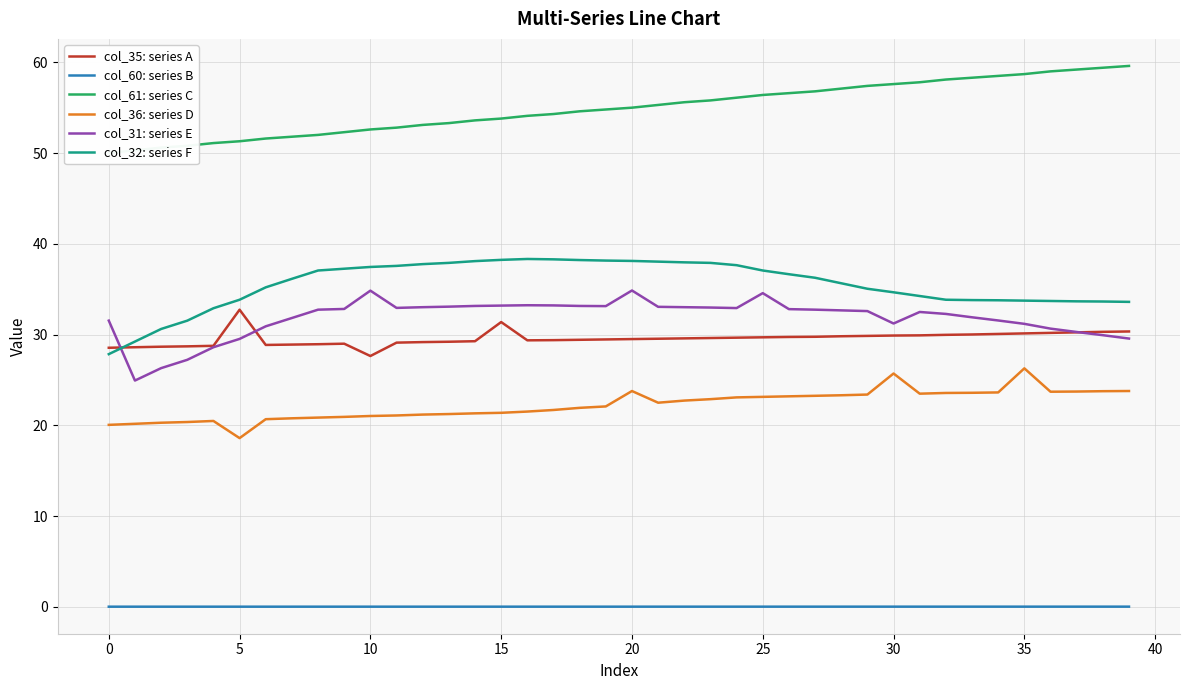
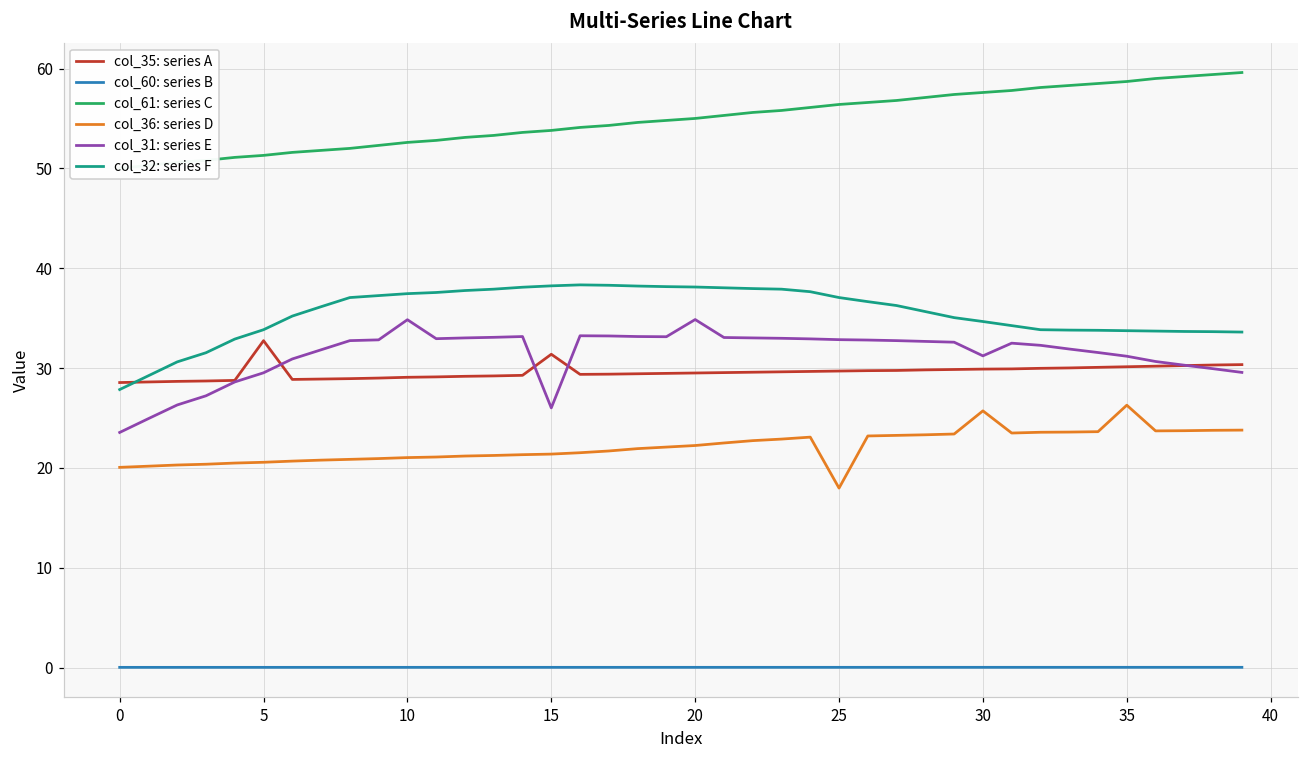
  {
    "col_35: series A": {
      "0": 29,
      "5": 33,
-     "10": 28,
+     "10": 29,
      "15": 31,
      "20": 30,
      "25": 30,
      "30": 30,
      "35": 30
    },
    "col_60: series B": {
      "0": 0,
      "5": 0,
      "10": 0,
      "15": 0,
      "20": 0,
      "25": 0,
      "30": 0,
      "35": 0
    },
    "col_36: series D": {
      "0": 20,
-     "5": 19,
+     "5": 21,
      "10": 21,
      "15": 21,
-     "20": 24,
-     "25": 23,
+     "20": 22,
+     "25": 18,
      "30": 26,
      "35": 26
    },
    "col_31: series E": {
-     "0": 32,
+     "0": 24,
      "5": 30,
      "10": 35,
-     "15": 33,
+     "15": 26,
      "20": 35,
-     "25": 35,
+     "25": 33,
      "30": 31,
      "35": 31
    }
  }
